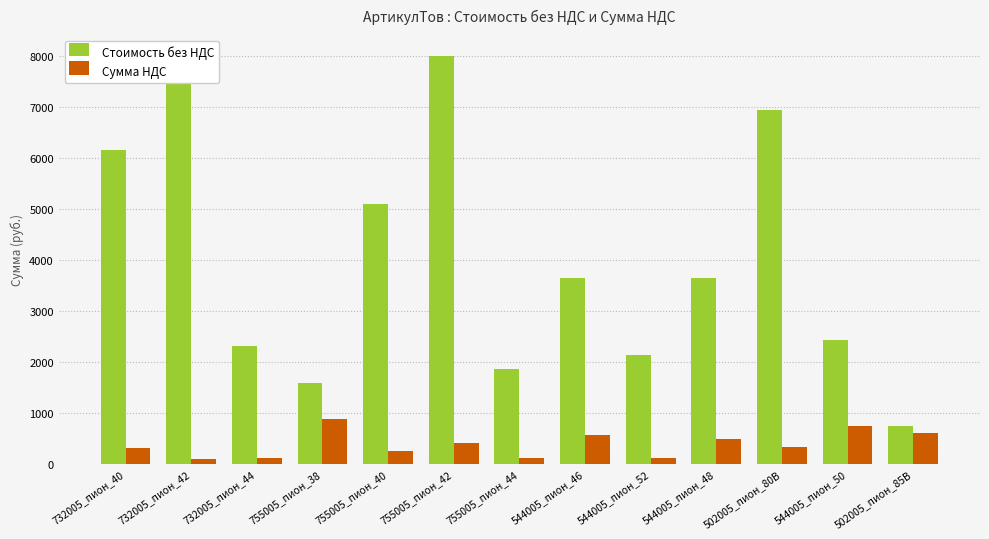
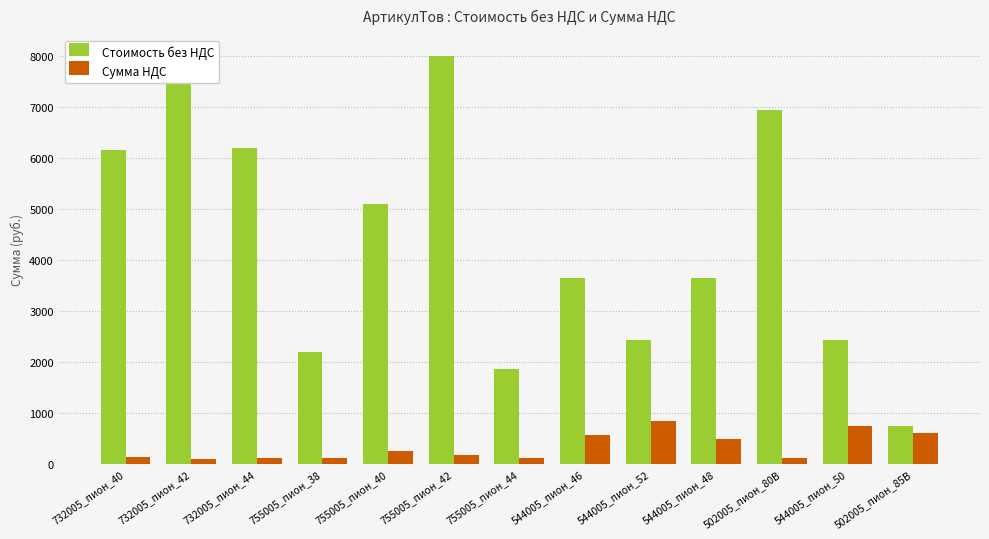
  {
    "Стоимость без НДС": {
      "732005_пион_40": 6200,
-     "732005_пион_44": 2300,
-     "755005_пион_38": 1600,
+     "732005_пион_44": 6200,
+     "755005_пион_38": 2200,
      "755005_пион_40": 5100,
      "755005_пион_42": 8000,
      "755005_пион_44": 1900,
      "544005_пион_46": 3600,
-     "544005_пион_52": 2100,
+     "544005_пион_52": 2400,
      "544005_пион_48": 3600,
      "502005_пион_80B": 6900,
      "544005_пион_50": 2400,
      "502005_пион_85B": 700
    },
    "Сумма НДС": {
-     "732005_пион_40": 300,
+     "732005_пион_40": 100,
      "732005_пион_42": 100,
      "732005_пион_44": 100,
-     "755005_пион_38": 900,
+     "755005_пион_38": 100,
      "755005_пион_40": 300,
-     "755005_пион_42": 400,
+     "755005_пион_42": 200,
      "755005_пион_44": 100,
      "544005_пион_46": 600,
-     "544005_пион_52": 100,
+     "544005_пион_52": 800,
      "544005_пион_48": 500,
-     "502005_пион_80B": 300,
+     "502005_пион_80B": 100,
      "544005_пион_50": 700,
      "502005_пион_85B": 600
    }
  }
